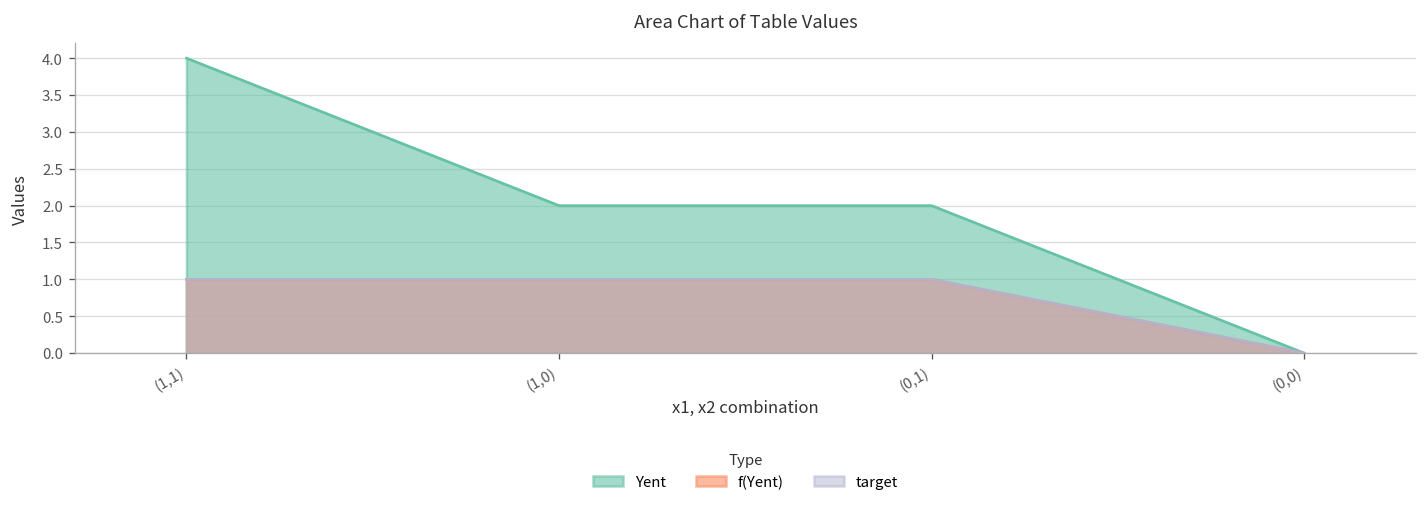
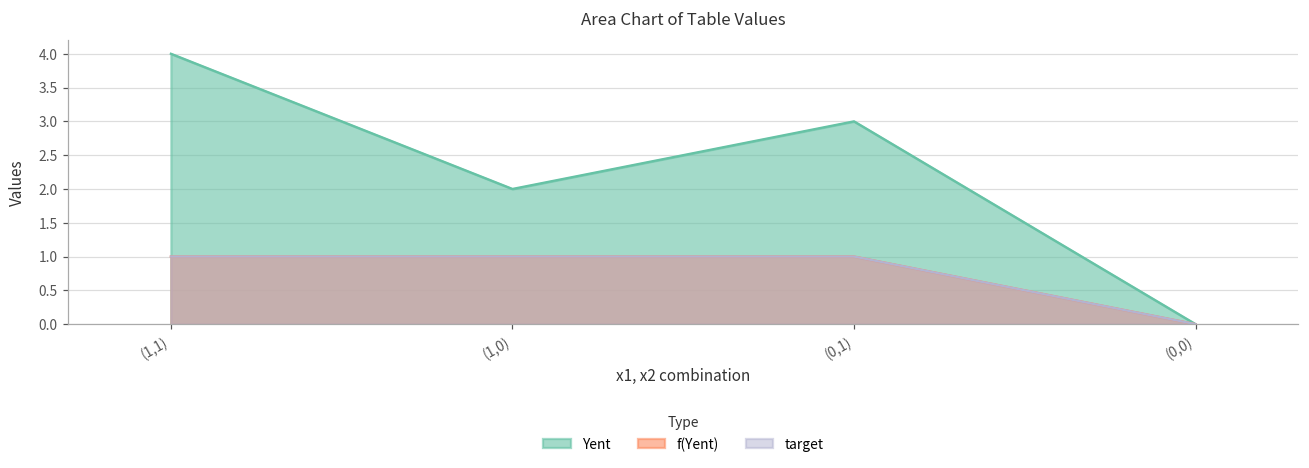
  {
    "Yent": {
      "(1,1)": 4,
      "(1,0)": 2,
-     "(0,1)": 2
+     "(0,1)": 3
    },
    "target": {
      "(1,1)": 1,
      "(1,0)": 1,
      "(0,1)": 1
    }
  }
